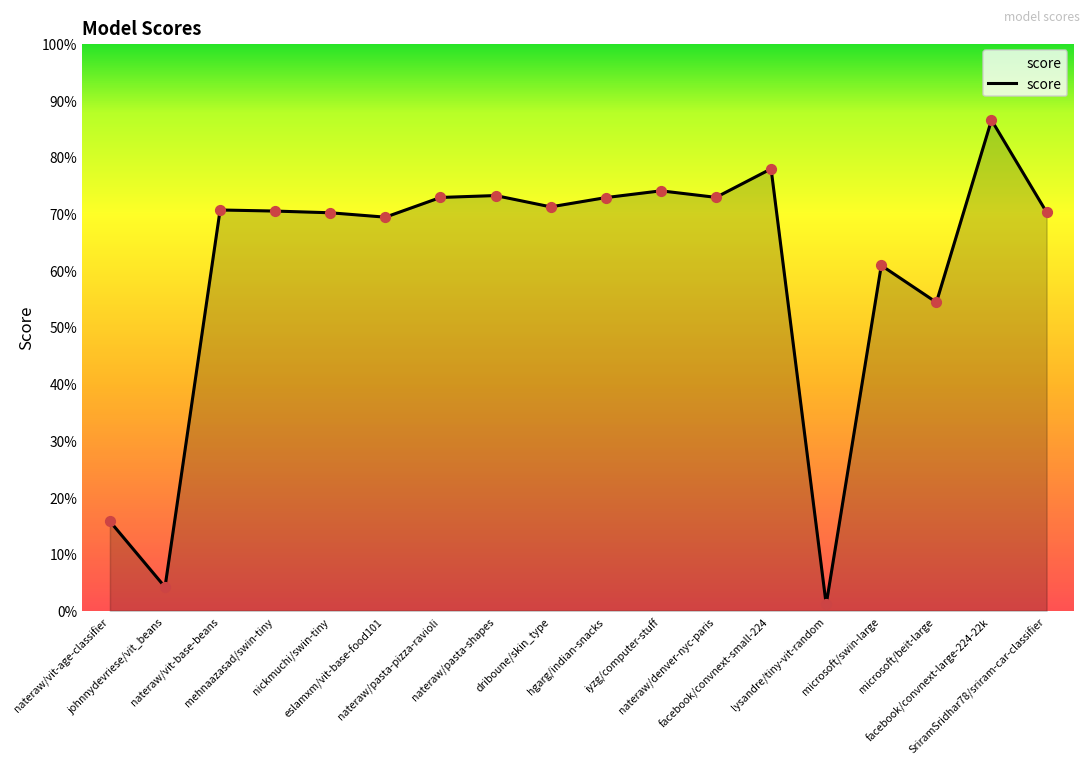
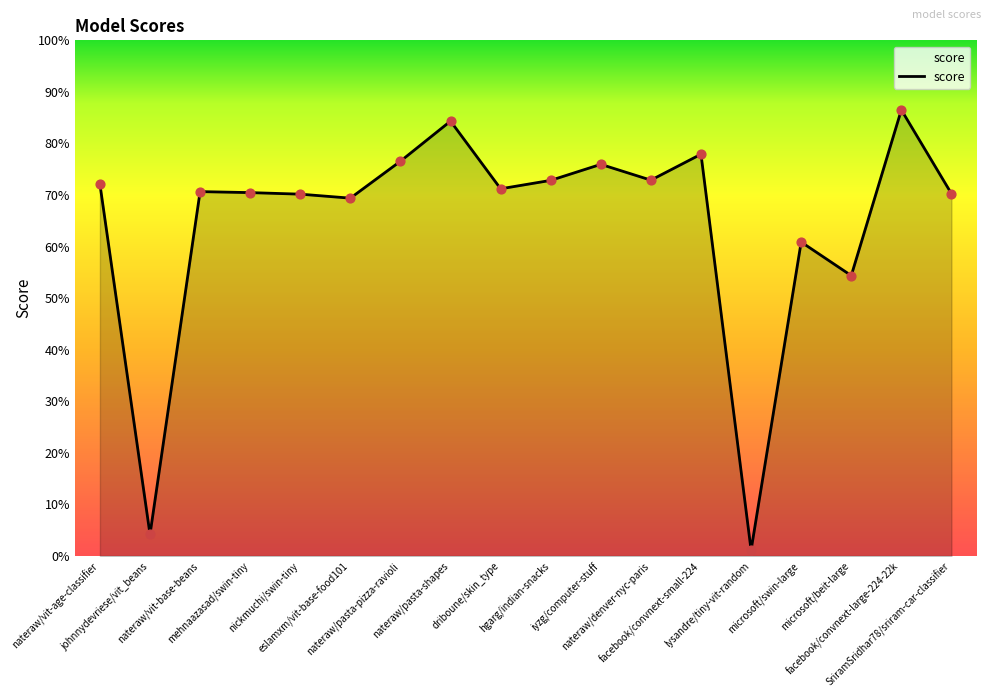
  {
-   "nateraw/vit-age-classifier": "16%",
+   "nateraw/vit-age-classifier": "72%",
    "johnnydevriese/vit_beans": "4%",
    "nateraw/vit-base-beans": "71%",
    "mehnaazasad/swin-tiny": "70%",
    "nickmuchi/swin-tiny": "70%",
    "eslamxm/vit-base-food101": "69%",
-   "nateraw/pasta-pizza-ravioli": "73%",
-   "nateraw/pasta-shapes": "73%",
+   "nateraw/pasta-pizza-ravioli": "77%",
+   "nateraw/pasta-shapes": "84%",
    "driboune/skin_type": "71%",
    "hgarg/indian-snacks": "73%",
-   "iyzg/computer-stuff": "74%",
+   "iyzg/computer-stuff": "76%",
    "nateraw/denver-nyc-paris": "73%",
    "facebook/convnext-small-224": "78%",
    "lysandre/tiny-vit-random": "1%",
    "microsoft/swin-large": "61%",
    "microsoft/beit-large": "54%",
    "facebook/convnext-large-224-22k": "87%",
    "SriramSridhar78/sriram-car-classifier": "70%"
  }
